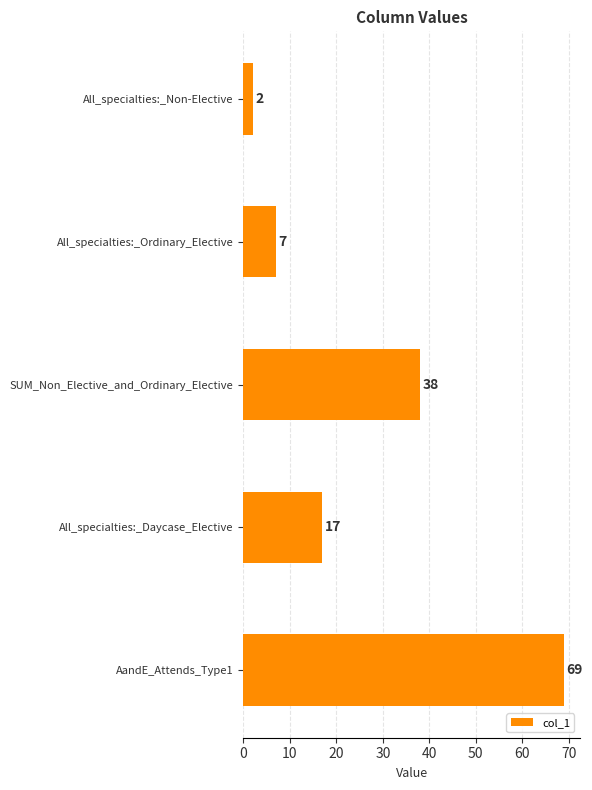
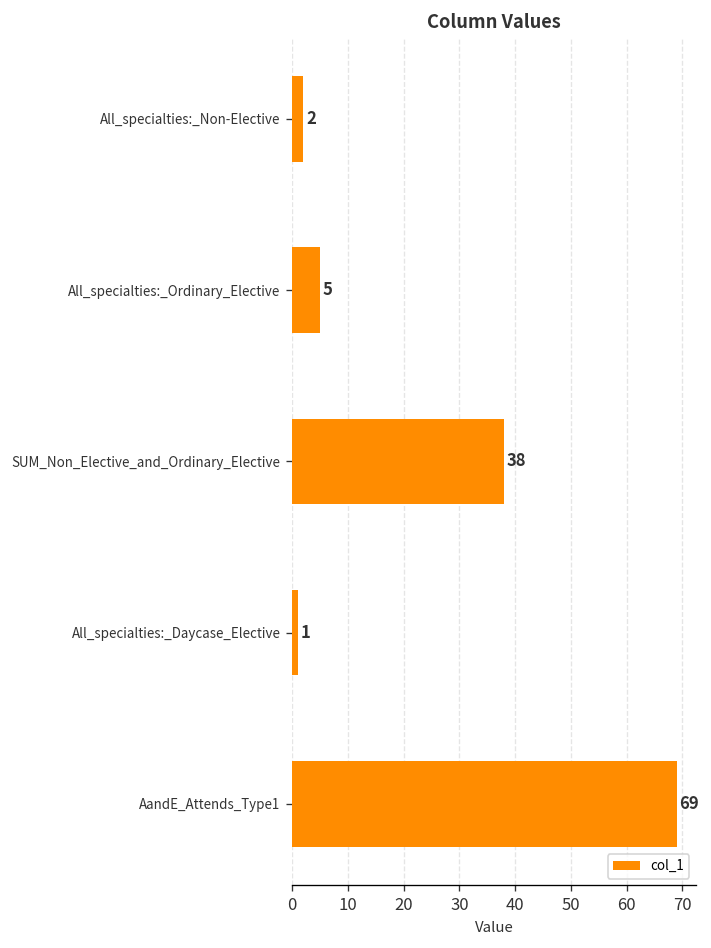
  {
    "All_specialties:_Non-Elective": 2,
-   "All_specialties:_Ordinary_Elective": 7,
+   "All_specialties:_Ordinary_Elective": 5,
    "SUM_Non_Elective_and_Ordinary_Elective": 38,
-   "All_specialties:_Daycase_Elective": 17,
+   "All_specialties:_Daycase_Elective": 1,
    "AandE_Attends_Type1": 69
  }
